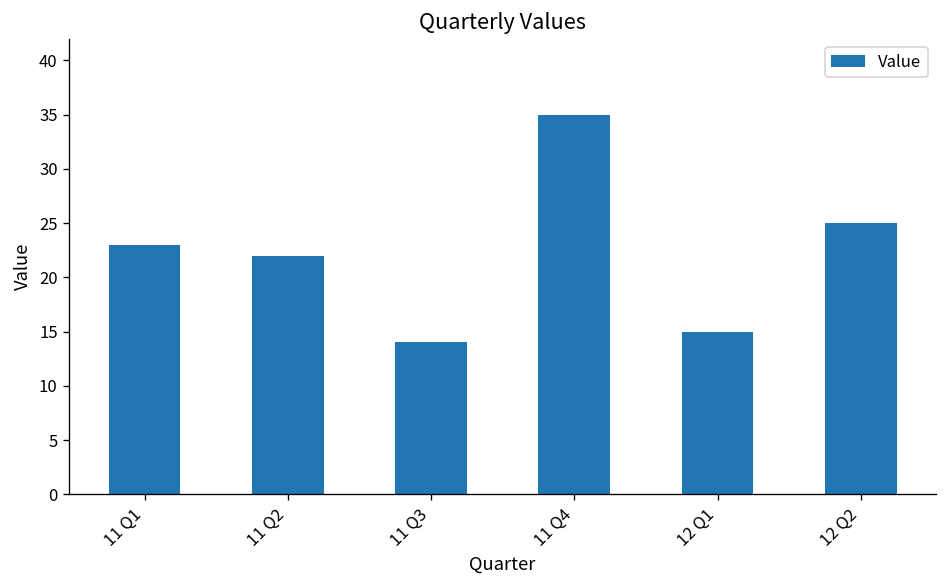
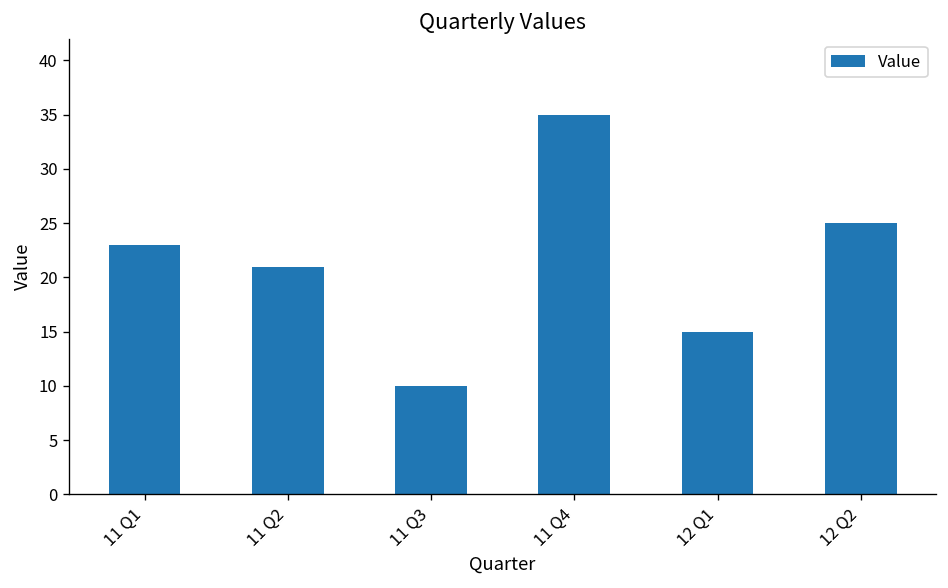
  {
    "11 Q1": 23,
-   "11 Q2": 22,
-   "11 Q3": 14,
+   "11 Q2": 21,
+   "11 Q3": 10,
    "11 Q4": 35,
    "12 Q1": 15,
    "12 Q2": 25
  }
